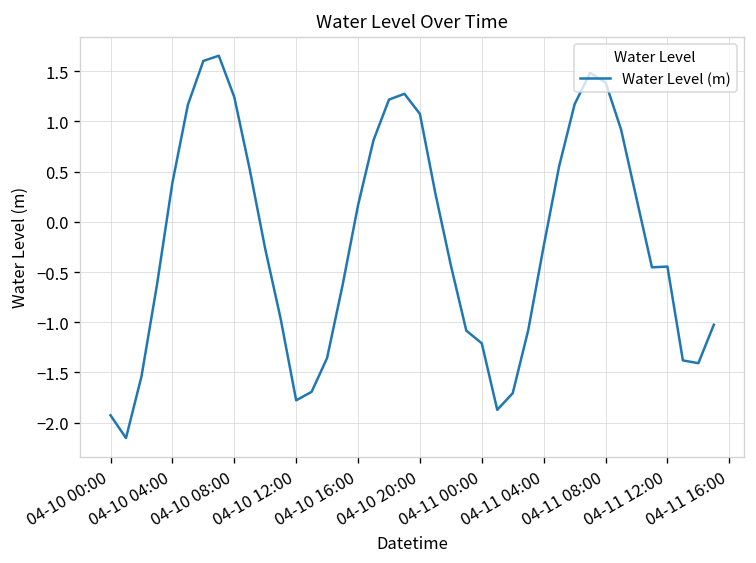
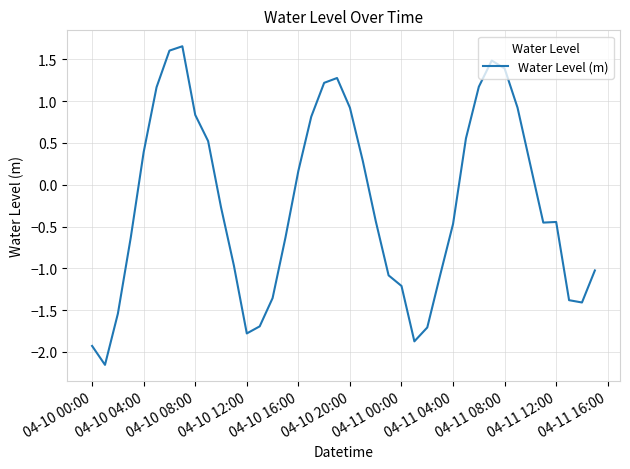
  {
    "04-10 00:00": -1.9,
    "04-10 04:00": 0.4,
-   "04-10 08:00": 1.2,
+   "04-10 08:00": 0.8,
    "04-10 12:00": -1.8,
    "04-10 16:00": 0.2,
-   "04-10 20:00": 1.1,
+   "04-10 20:00": 0.9,
    "04-11 00:00": -1.2,
-   "04-11 04:00": -0.2,
+   "04-11 04:00": -0.5,
    "04-11 12:00": -0.4
  }
